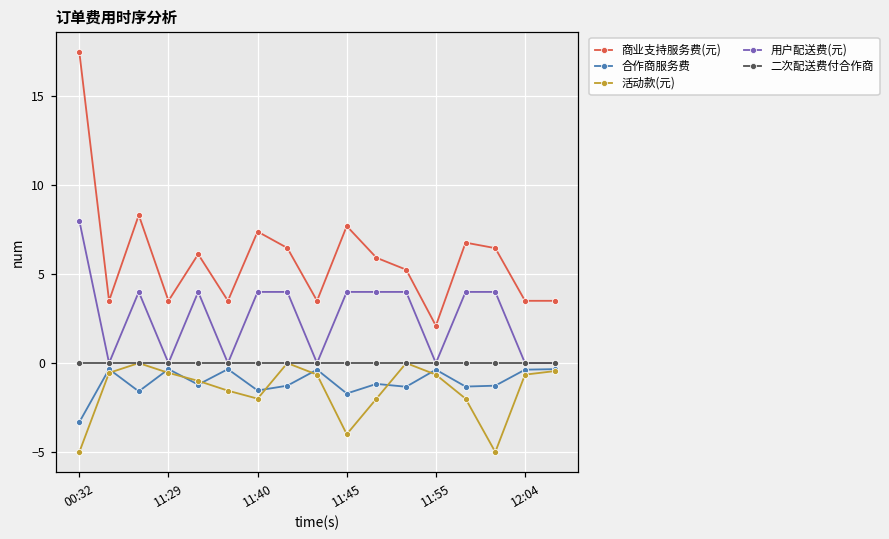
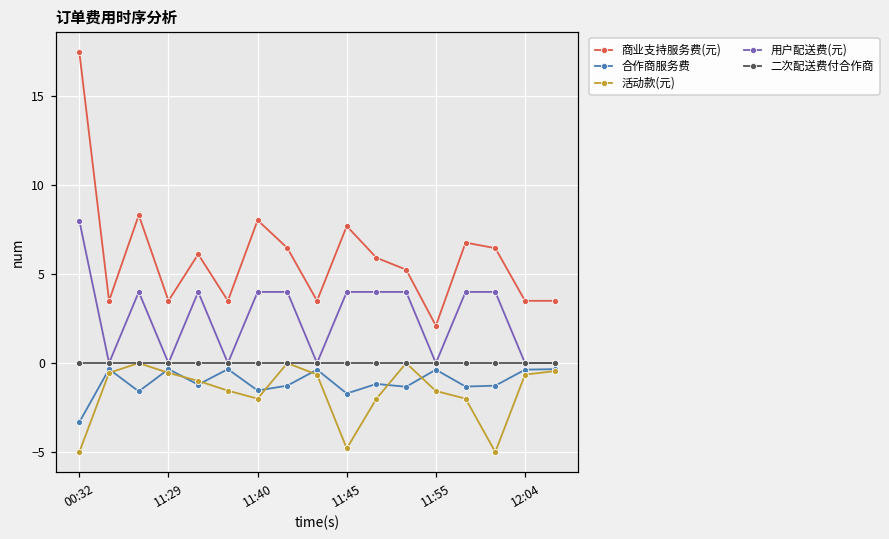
  {
    "商业支持服务费(元)": {
      "00:32": 17.5,
-     "11:40": 7.4,
+     "11:40": 8.0,
      "11:45": 7.7,
      "11:55": 2.1
    },
    "活动款(元)": {
      "00:32": -5.0,
      "11:40": -2.0,
-     "11:45": -4.0,
-     "11:55": -0.7
+     "11:45": -4.8,
+     "11:55": -1.6
    },
    "二次配送费付合作商": {
      "00:32": 0.0,
      "11:40": 0.0,
      "11:45": 0.0
    }
  }
